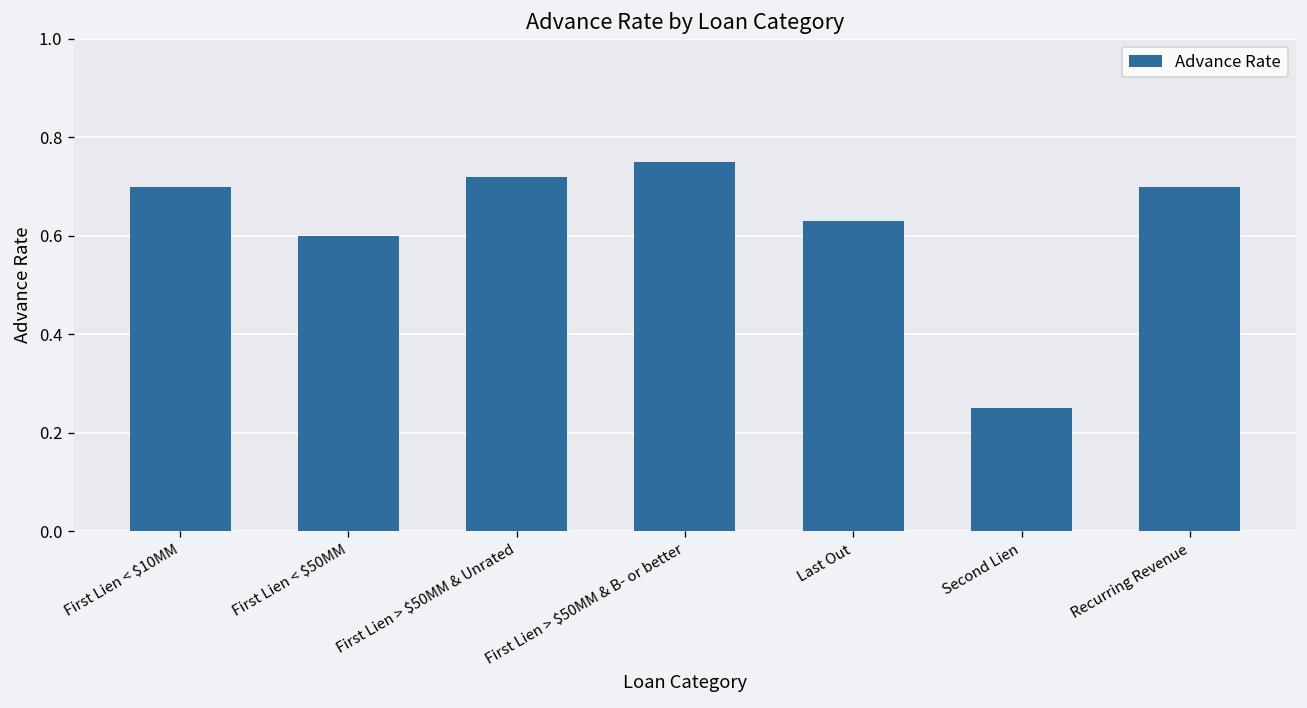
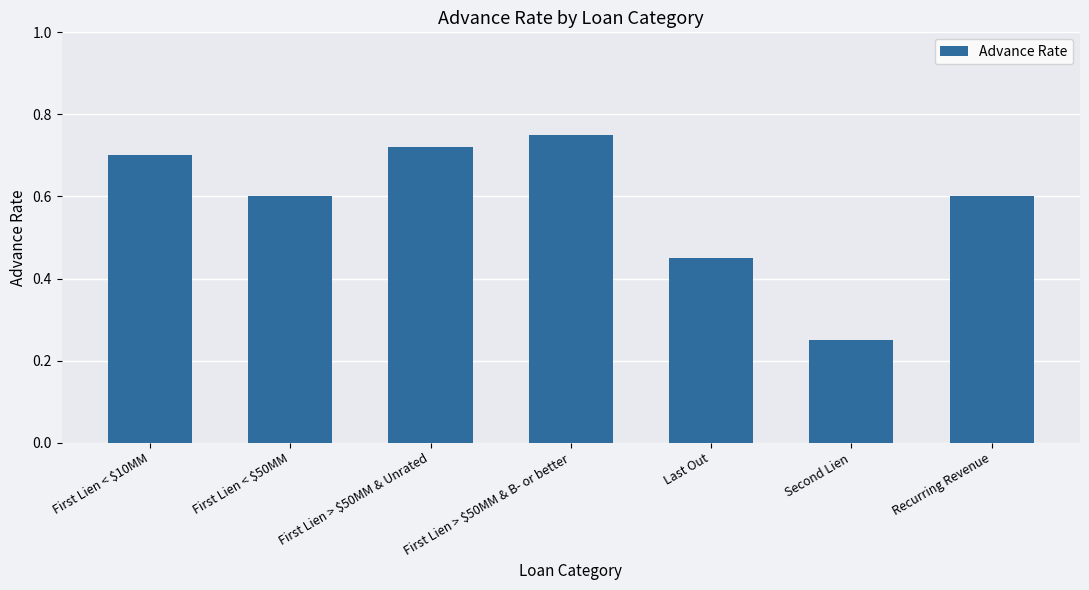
  {
    "First Lien < $10MM": 0.70,
    "First Lien < $50MM": 0.60,
    "First Lien > $50MM & Unrated": 0.72,
    "First Lien > $50MM & B- or better": 0.75,
-   "Last Out": 0.63,
+   "Last Out": 0.45,
    "Second Lien": 0.25,
-   "Recurring Revenue": 0.7
+   "Recurring Revenue": 0.6
  }
